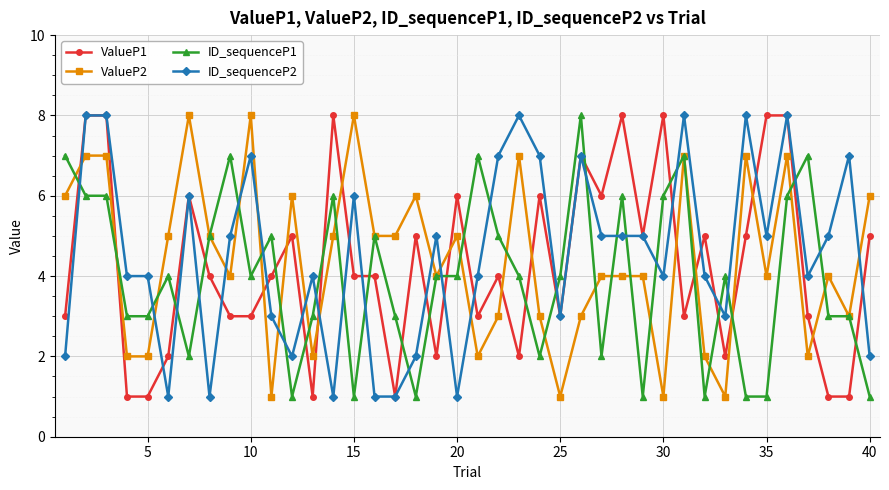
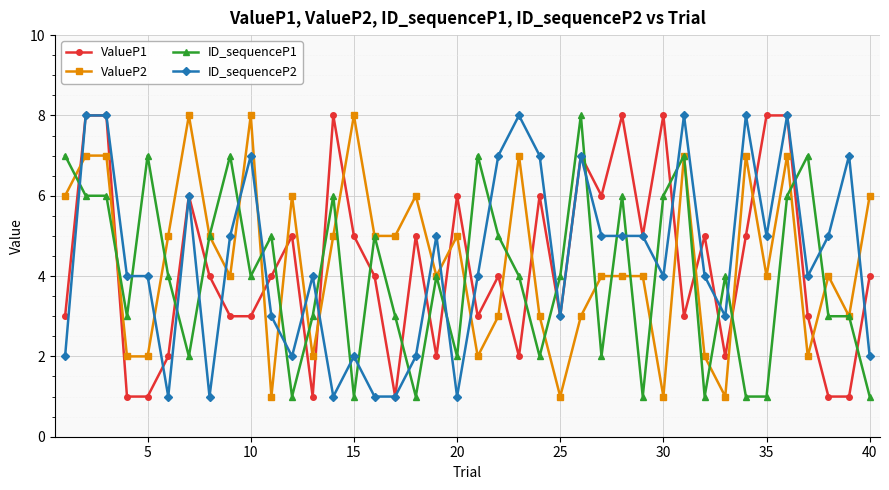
  {
    "ValueP1": {
      "5": 1,
      "10": 3,
-     "15": 4,
+     "15": 5,
      "20": 6,
      "30": 8,
      "35": 8,
-     "40": 5
+     "40": 4
    },
    "ValueP2": {
      "5": 2,
      "10": 8,
      "15": 8,
      "20": 5,
      "25": 1,
      "30": 1,
      "35": 4,
      "40": 6
    },
    "ID_sequenceP1": {
-     "5": 3,
+     "5": 7,
      "10": 4,
      "15": 1,
-     "20": 4,
+     "20": 2,
      "25": 4,
      "30": 6,
      "35": 1,
      "40": 1
    },
    "ID_sequenceP2": {
      "5": 4,
      "10": 7,
-     "15": 6,
+     "15": 2,
      "20": 1,
      "30": 4,
      "35": 5,
      "40": 2
    }
  }
